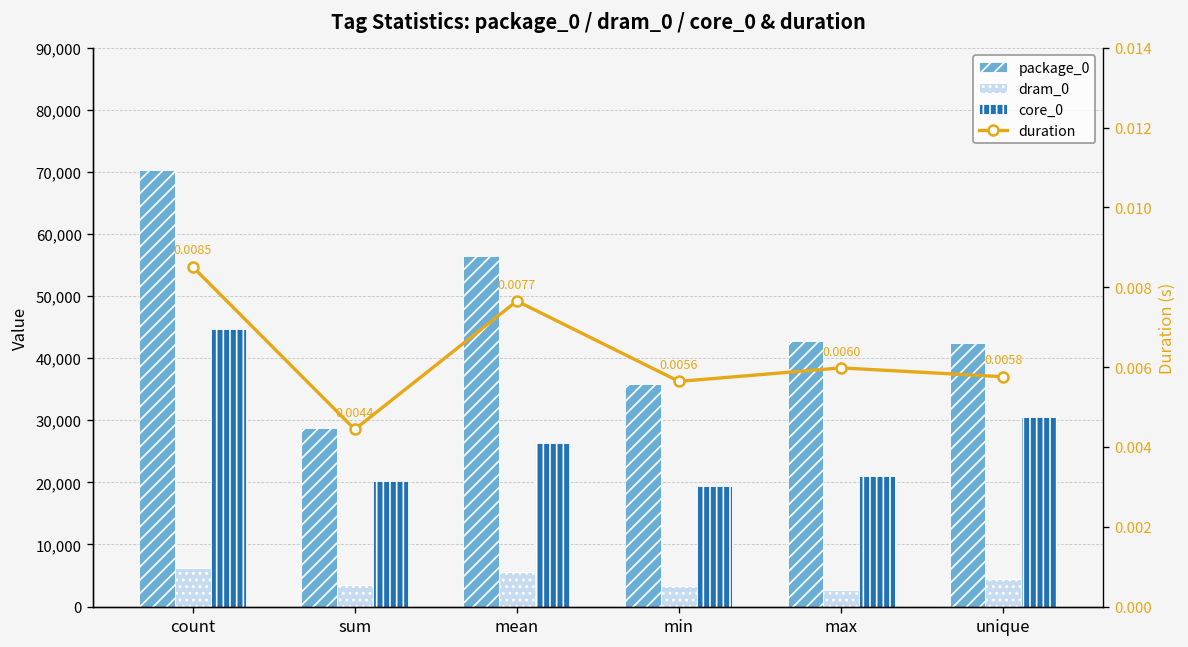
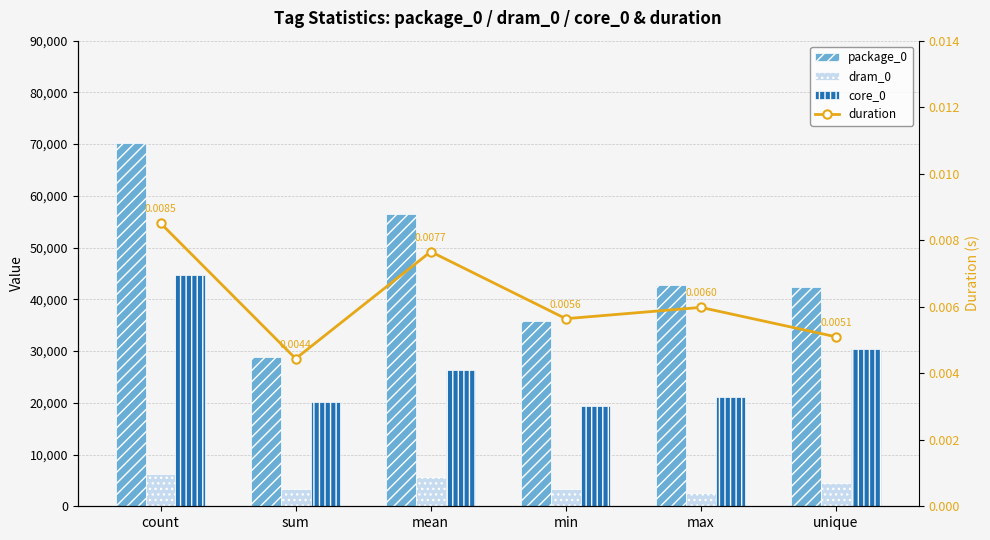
  {
    "duration": {
      "count": 0.0085,
      "sum": 0.0044,
      "mean": 0.0077,
      "min": 0.0056,
      "max": 0.0060,
-     "unique": 0.0058
+     "unique": 0.0051
    }
  }
